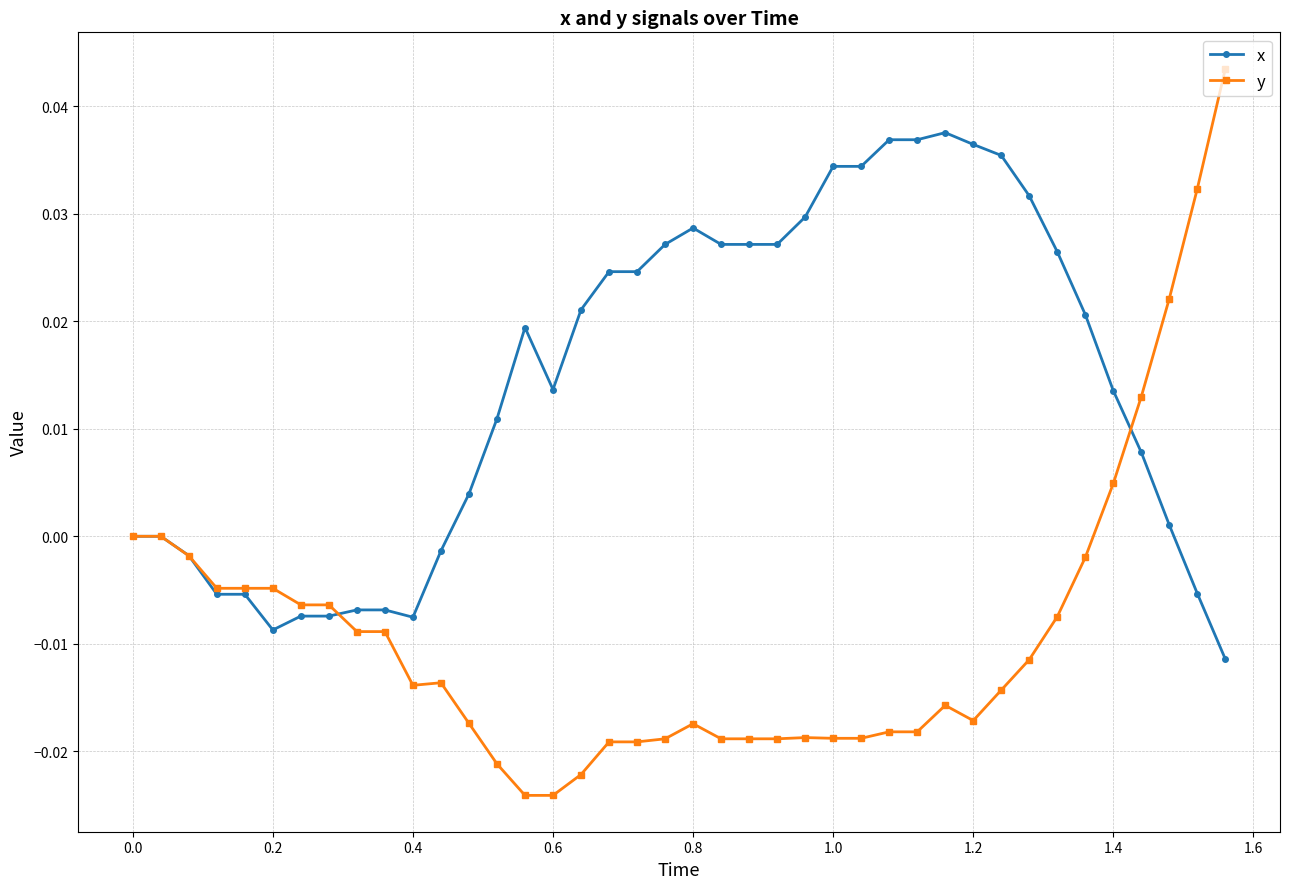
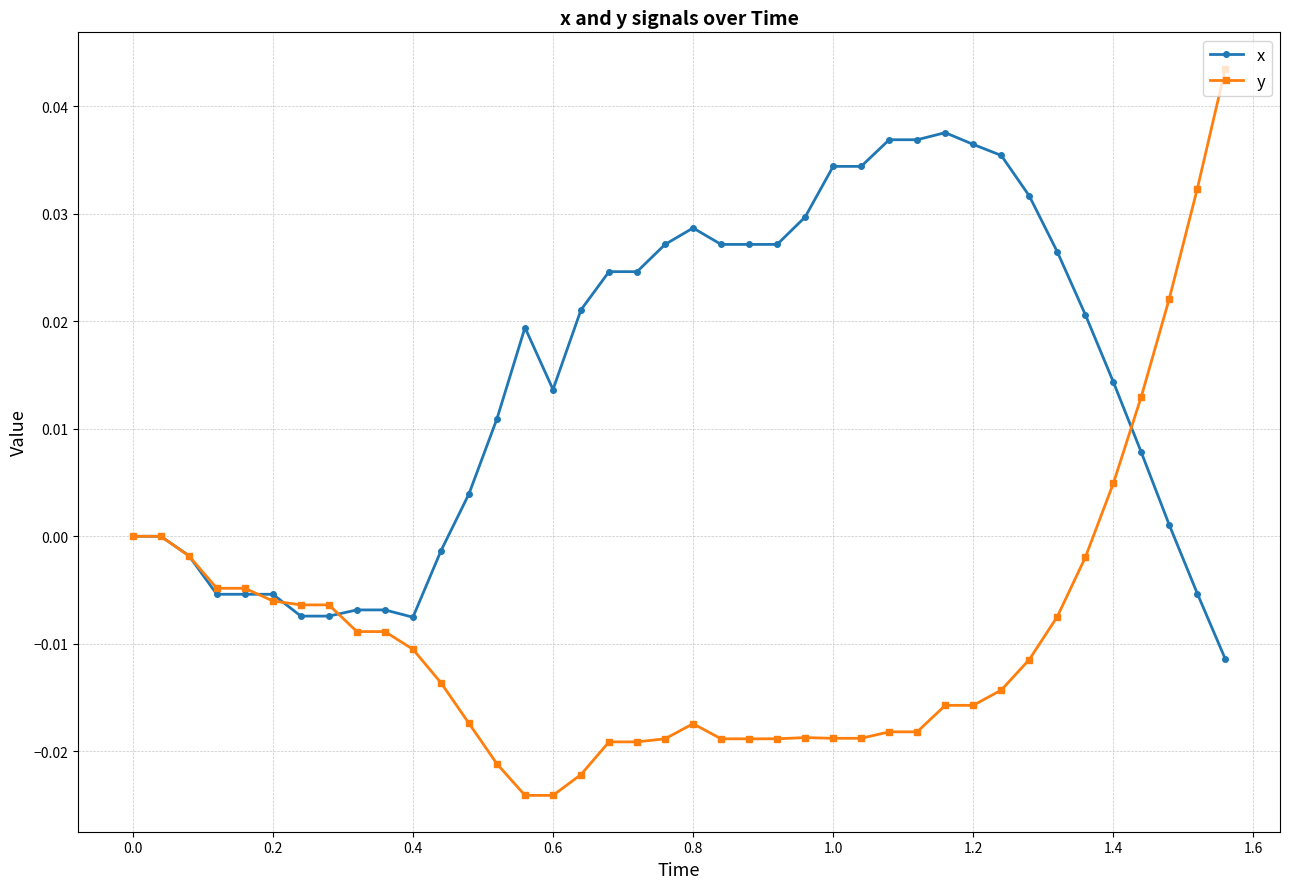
  {
    "x": {
-     "0.2": -0.0087,
+     "0.2": -0.0054,
      "0.4": -0.0075,
      "0.6": 0.0137,
      "0.8": 0.0287,
      "1.0": 0.0344,
      "1.2": 0.0364,
-     "1.4": 0.0135
+     "1.4": 0.0144
    },
    "y": {
-     "0.2": -0.0048,
-     "0.4": -0.0139,
+     "0.2": -0.0060,
+     "0.4": -0.0105,
      "0.6": -0.0241,
      "0.8": -0.0174,
      "1.0": -0.0188,
-     "1.2": -0.0171,
+     "1.2": -0.0157,
      "1.4": 0.0049
    }
  }
